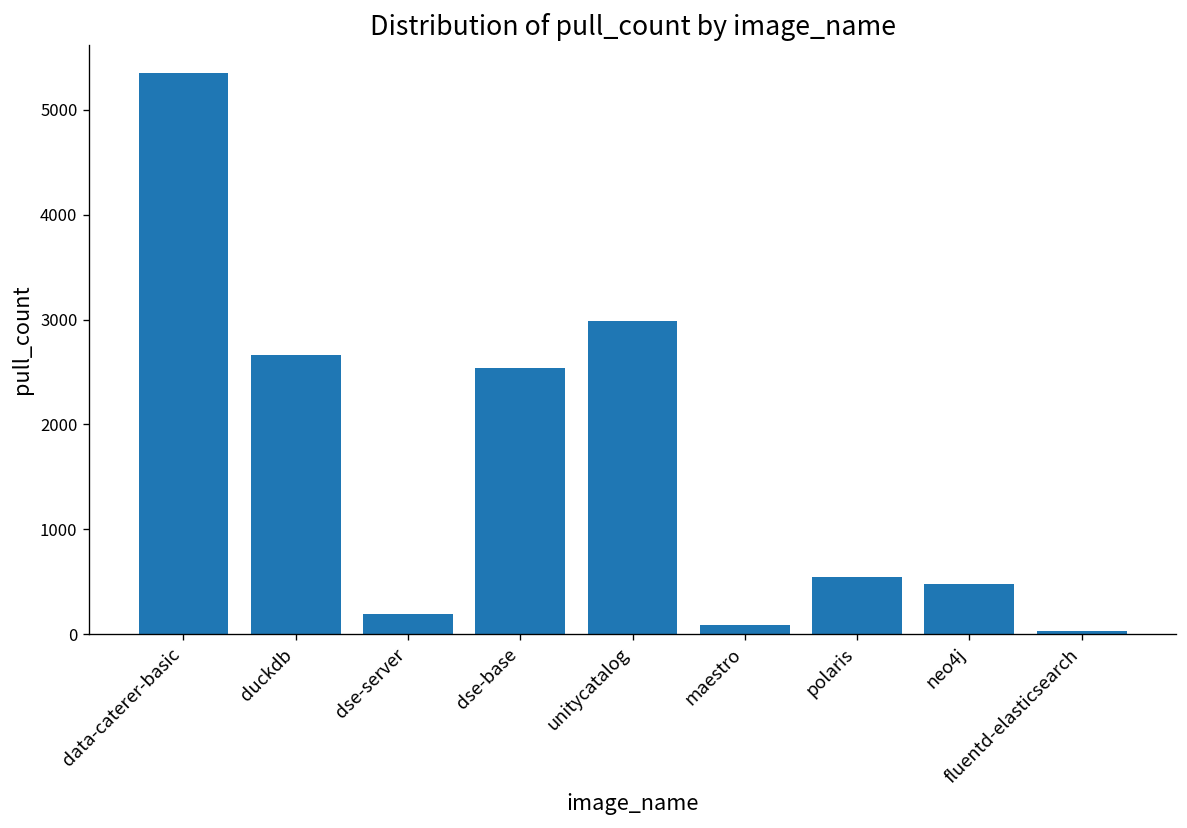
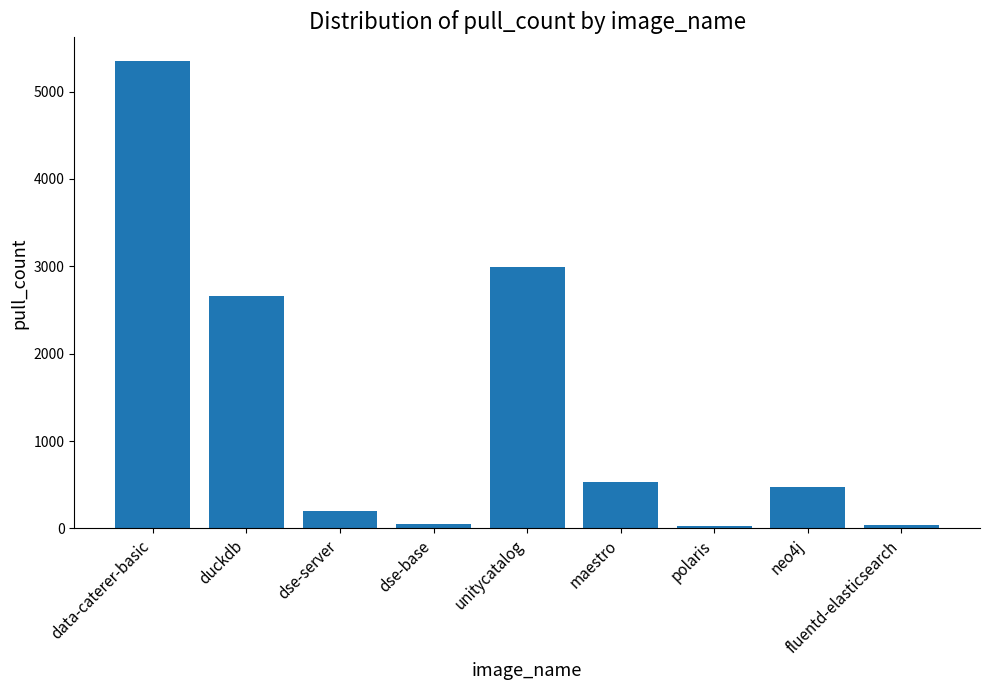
  {
    "data-caterer-basic": 5400,
    "duckdb": 2700,
    "dse-server": 200,
-   "dse-base": 2500,
+   "dse-base": 100,
    "unitycatalog": 3000,
-   "maestro": 100,
-   "polaris": 500,
+   "maestro": 500,
+   "polaris": 0,
    "neo4j": 500,
    "fluentd-elasticsearch": 0
  }
